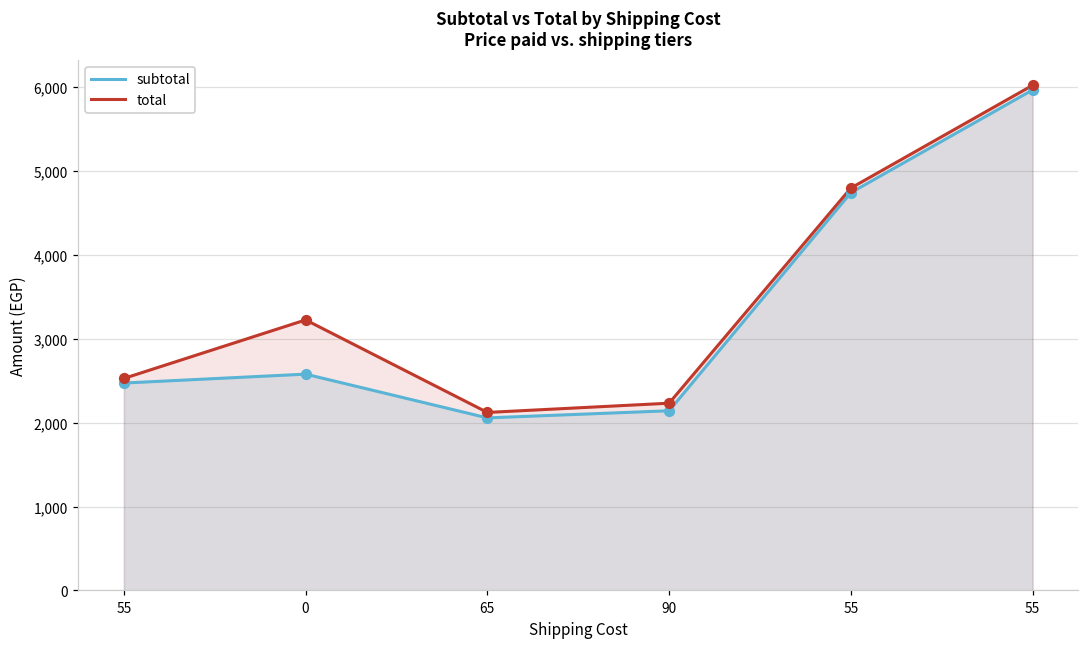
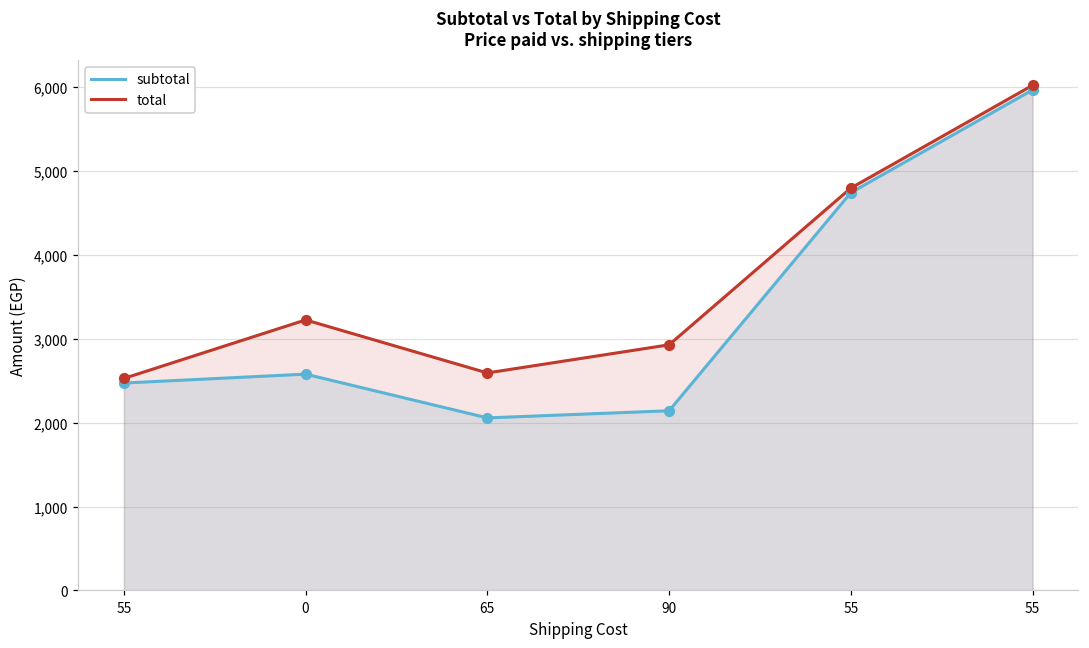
  {
    "subtotal": {
      "0": "2,600",
      "65": "2,100",
      "90": "2,100"
    },
    "total": {
      "0": "3,200",
-     "65": "2,100",
-     "90": "2,200"
+     "65": "2,600",
+     "90": "2,900"
    }
  }
